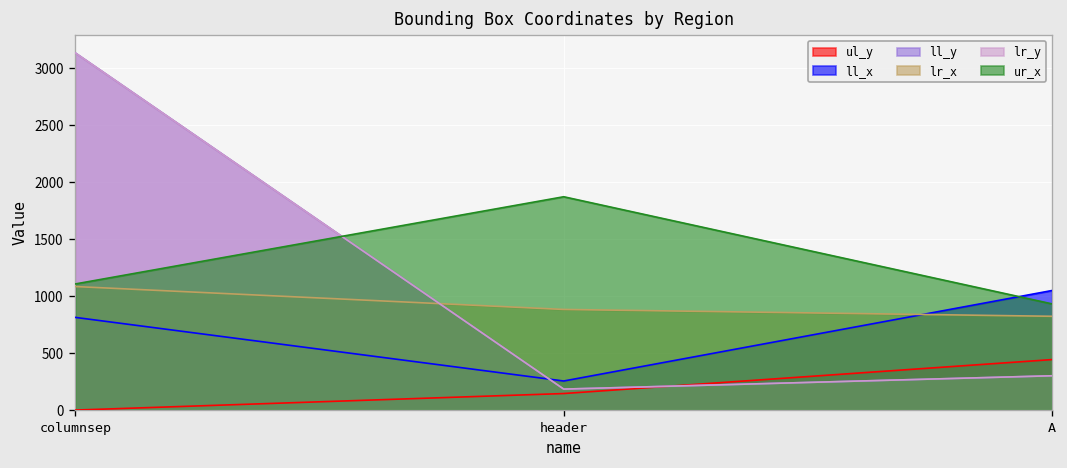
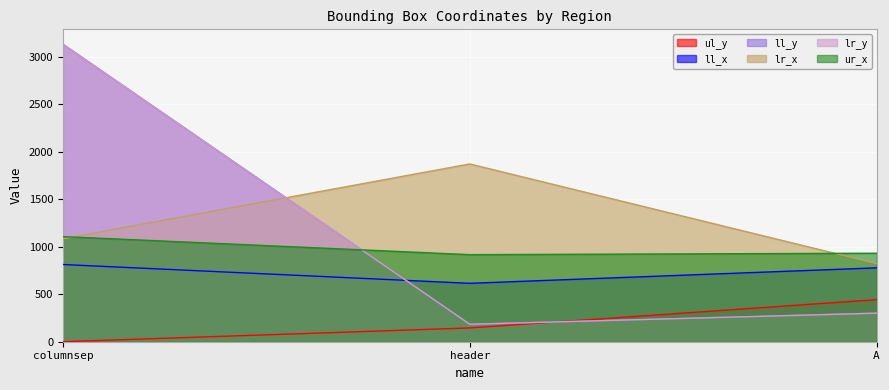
  {
    "ul_y": {
      "columnsep": 0,
      "header": 100,
      "A": 400
    },
    "ll_x": {
      "columnsep": 800,
-     "header": 300,
-     "A": 1000
+     "header": 600,
+     "A": 800
    },
    "lr_y": {
      "columnsep": 3100,
      "header": 200,
      "A": 300
    },
    "lr_x": {
-     "header": 900,
+     "header": 1900,
      "A": 800
    },
    "ur_x": {
-     "header": 1900,
+     "header": 900,
      "A": 900
    }
  }
